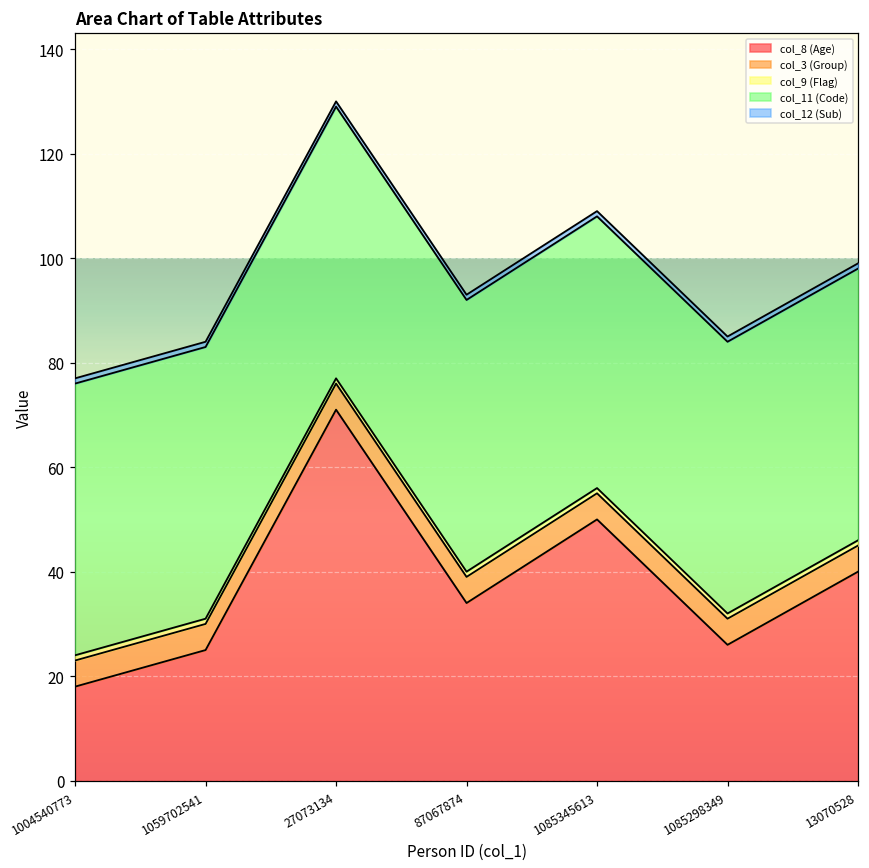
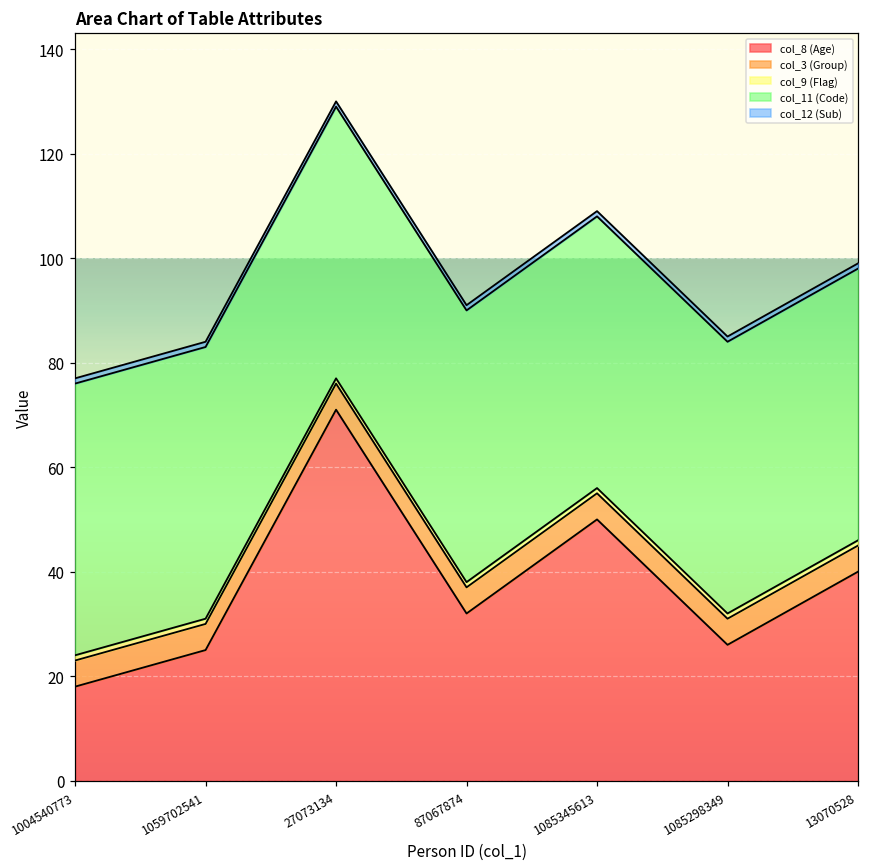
  {
    "col_8 (Age)": {
      "1004540773": 18,
      "1059702541": 25,
      "27073134": 71,
-     "87067874": 34,
+     "87067874": 32,
      "1085345613": 50,
      "1085298349": 26,
      "13070528": 40
    },
    "col_3 (Group)": {
      "1004540773": 5,
      "1059702541": 5,
      "27073134": 5,
      "87067874": 5,
      "1085345613": 5,
      "1085298349": 5,
      "13070528": 5
    },
    "col_9 (Flag)": {
      "1004540773": 1,
      "1059702541": 1,
      "27073134": 1,
      "87067874": 1,
      "1085345613": 1,
      "1085298349": 1,
      "13070528": 1
    },
    "col_11 (Code)": {
      "1004540773": 52,
      "1059702541": 52,
      "27073134": 52,
      "87067874": 52,
      "1085345613": 52,
      "1085298349": 52,
      "13070528": 52
    },
    "col_12 (Sub)": {
      "1004540773": 1,
      "1059702541": 1,
      "27073134": 1,
      "87067874": 1,
      "1085345613": 1,
      "1085298349": 1,
      "13070528": 1
    }
  }
